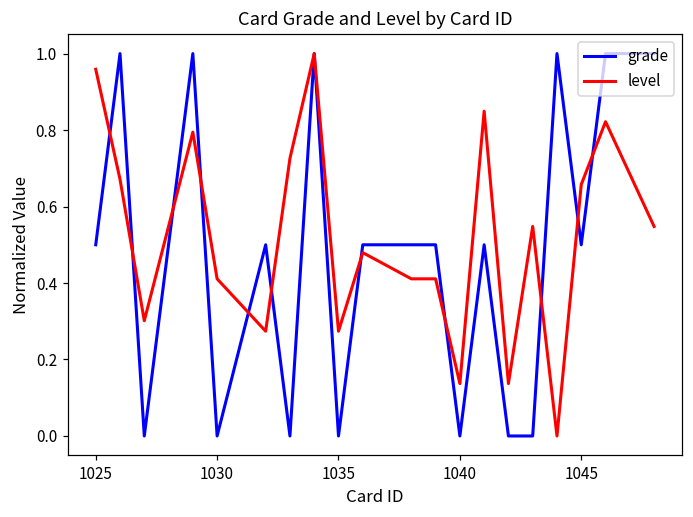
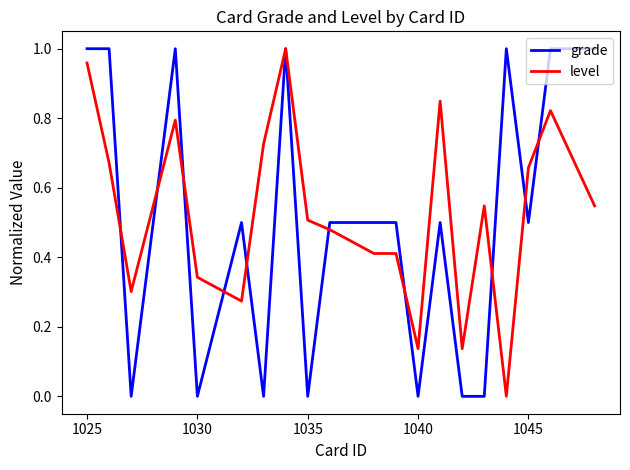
  {
    "grade": {
-     "1025": 0.50,
+     "1025": 1.00,
      "1030": 0.00,
      "1035": 0.00,
      "1040": 0.00,
      "1045": 0.50
    },
    "level": {
      "1025": 0.96,
-     "1030": 0.41,
-     "1035": 0.27,
+     "1030": 0.34,
+     "1035": 0.51,
      "1040": 0.14,
      "1045": 0.66
    }
  }
